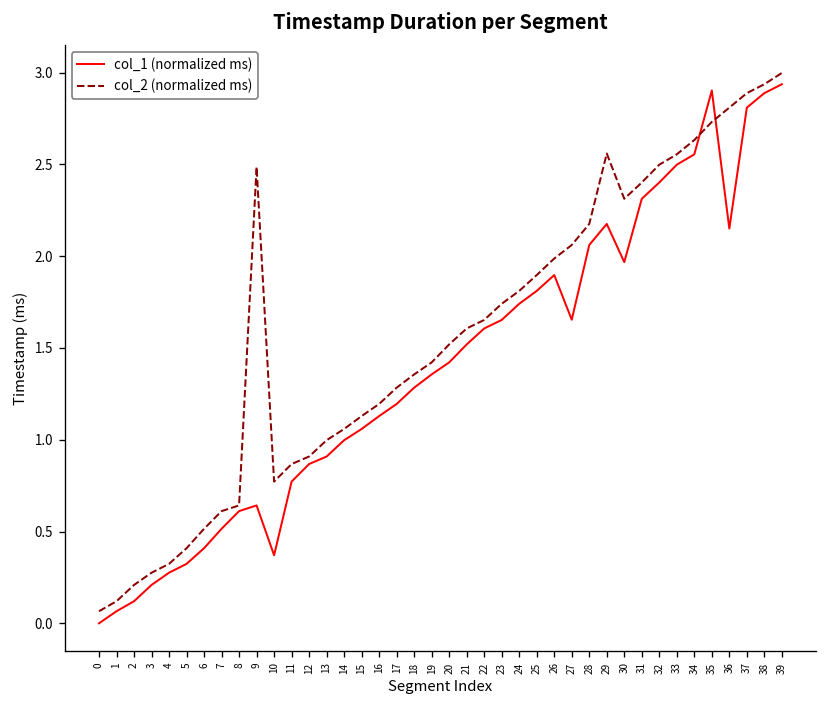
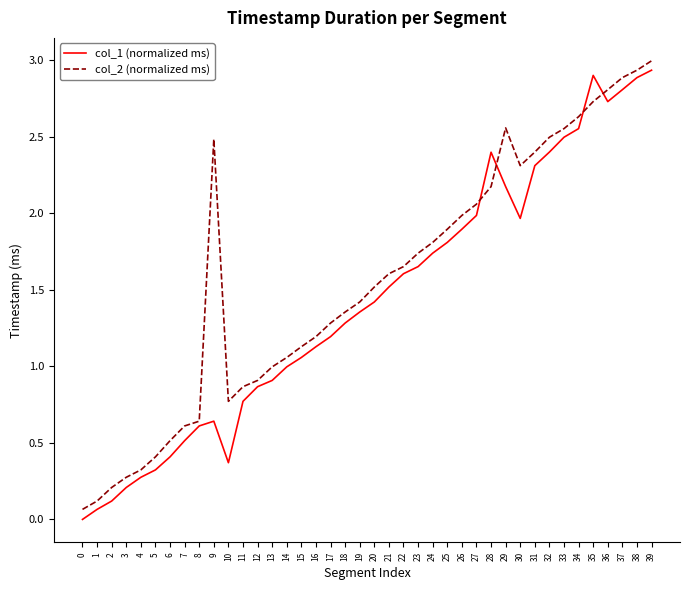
  {
    "col_1 (normalized ms)": {
      "0": 0.00,
      "1": 0.07,
      "2": 0.12,
      "3": 0.21,
      "4": 0.28,
      "5": 0.32,
      "6": 0.41,
      "7": 0.51,
      "8": 0.61,
      "9": 0.64,
      "10": 0.37,
      "11": 0.77,
      "12": 0.87,
      "13": 0.91,
      "14": 1.00,
      "15": 1.06,
      "16": 1.13,
      "17": 1.19,
      "18": 1.28,
      "19": 1.36,
      "20": 1.42,
      "21": 1.52,
      "22": 1.61,
      "23": 1.65,
      "24": 1.74,
      "25": 1.81,
      "26": 1.90,
-     "27": 1.65,
-     "28": 2.06,
+     "27": 1.99,
+     "28": 2.40,
      "29": 2.18,
      "30": 1.97,
      "31": 2.31,
      "32": 2.40,
      "33": 2.50,
      "34": 2.55,
      "35": 2.90,
-     "36": 2.15,
+     "36": 2.73,
      "37": 2.81,
      "38": 2.89,
      "39": 2.94
    },
    "col_2 (normalized ms)": {
      "0": 0.07,
      "1": 0.12,
      "2": 0.21,
      "3": 0.28,
      "4": 0.32,
      "5": 0.41,
      "6": 0.51,
      "7": 0.61,
      "8": 0.64,
      "9": 2.49,
      "10": 0.77,
      "11": 0.87,
      "12": 0.91,
      "13": 1.00,
      "14": 1.06,
      "15": 1.13,
      "16": 1.19,
      "17": 1.28,
      "18": 1.36,
      "19": 1.42,
      "20": 1.52,
      "21": 1.61,
      "22": 1.65,
      "23": 1.74,
      "24": 1.81,
      "25": 1.90,
      "26": 1.99,
      "27": 2.06,
      "28": 2.18,
      "29": 2.56,
      "30": 2.31,
      "31": 2.40,
      "32": 2.50,
      "33": 2.55,
      "34": 2.63,
      "35": 2.73,
      "36": 2.81,
      "37": 2.89,
      "38": 2.94,
      "39": 3.00
    }
  }
